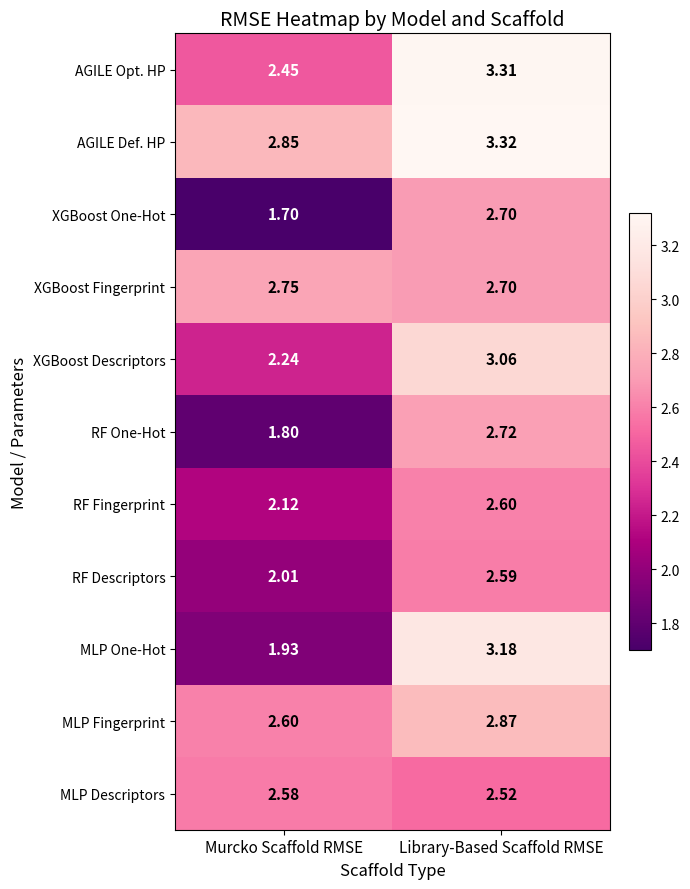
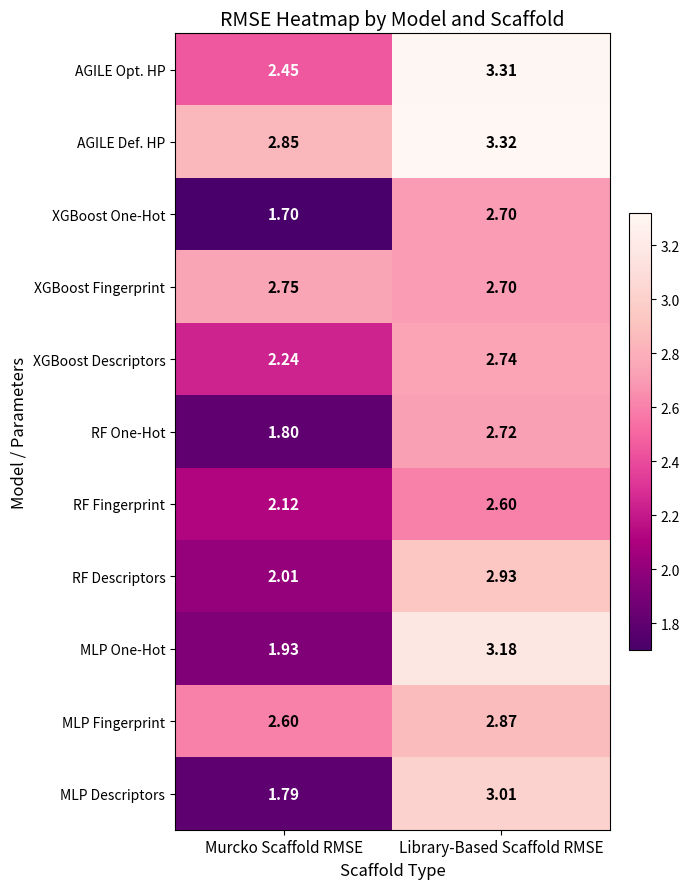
  {
    "AGILE Opt. HP": {
      "Murcko Scaffold RMSE": 2.45,
      "Library-Based Scaffold RMSE": 3.31
    },
    "AGILE Def. HP": {
      "Murcko Scaffold RMSE": 2.85,
      "Library-Based Scaffold RMSE": 3.32
    },
    "XGBoost One-Hot": {
      "Murcko Scaffold RMSE": 1.70,
      "Library-Based Scaffold RMSE": 2.70
    },
    "XGBoost Fingerprint": {
      "Murcko Scaffold RMSE": 2.75,
      "Library-Based Scaffold RMSE": 2.70
    },
    "XGBoost Descriptors": {
      "Murcko Scaffold RMSE": 2.24,
-     "Library-Based Scaffold RMSE": 3.06
+     "Library-Based Scaffold RMSE": 2.74
    },
    "RF One-Hot": {
      "Murcko Scaffold RMSE": 1.80,
      "Library-Based Scaffold RMSE": 2.72
    },
    "RF Fingerprint": {
      "Murcko Scaffold RMSE": 2.12,
      "Library-Based Scaffold RMSE": 2.60
    },
    "RF Descriptors": {
      "Murcko Scaffold RMSE": 2.01,
-     "Library-Based Scaffold RMSE": 2.59
+     "Library-Based Scaffold RMSE": 2.93
    },
    "MLP One-Hot": {
      "Murcko Scaffold RMSE": 1.93,
      "Library-Based Scaffold RMSE": 3.18
    },
    "MLP Fingerprint": {
      "Murcko Scaffold RMSE": 2.60,
      "Library-Based Scaffold RMSE": 2.87
    },
    "MLP Descriptors": {
-     "Murcko Scaffold RMSE": 2.58,
-     "Library-Based Scaffold RMSE": 2.52
+     "Murcko Scaffold RMSE": 1.79,
+     "Library-Based Scaffold RMSE": 3.01
    }
  }
